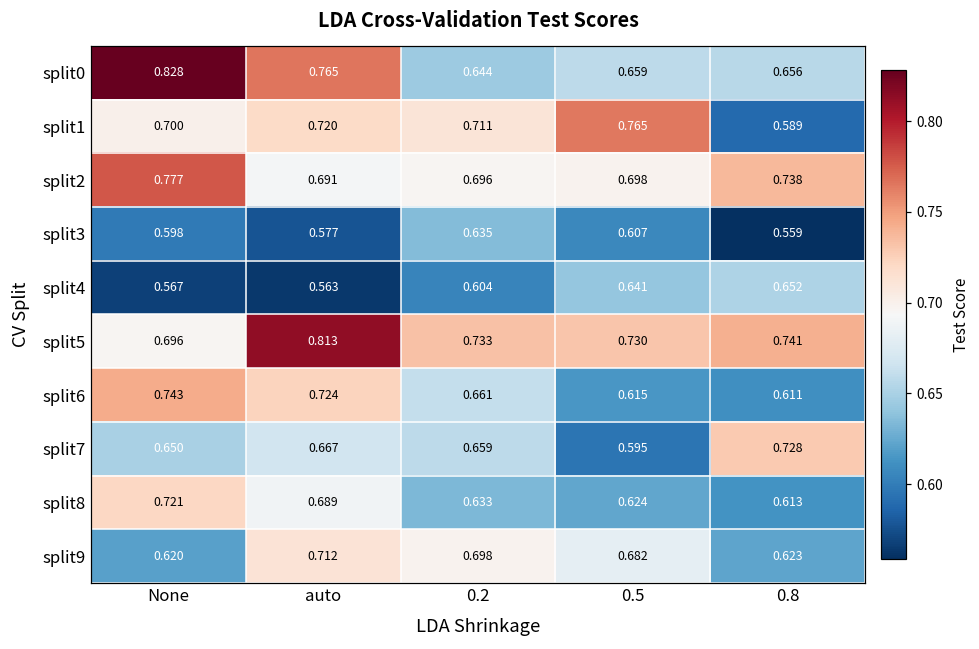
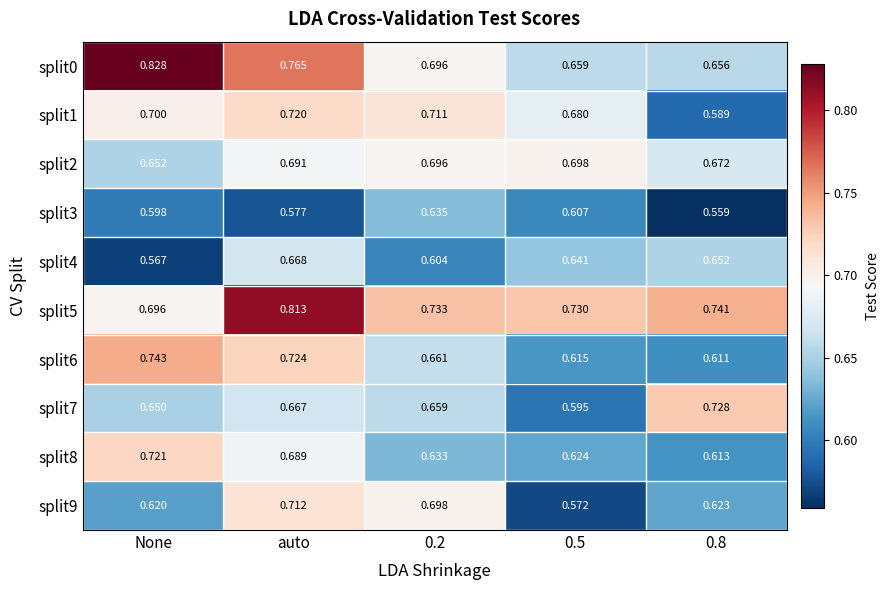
  {
    "split0": {
      "None": 0.828,
      "auto": 0.765,
-     "0.2": 0.644,
+     "0.2": 0.696,
      "0.5": 0.659,
      "0.8": 0.656
    },
    "split1": {
      "None": 0.700,
      "auto": 0.720,
      "0.2": 0.711,
-     "0.5": 0.765,
+     "0.5": 0.680,
      "0.8": 0.589
    },
    "split2": {
-     "None": 0.777,
+     "None": 0.652,
      "auto": 0.691,
      "0.2": 0.696,
      "0.5": 0.698,
-     "0.8": 0.738
+     "0.8": 0.672
    },
    "split3": {
      "None": 0.598,
      "auto": 0.577,
      "0.2": 0.635,
      "0.5": 0.607,
      "0.8": 0.559
    },
    "split4": {
      "None": 0.567,
-     "auto": 0.563,
+     "auto": 0.668,
      "0.2": 0.604,
      "0.5": 0.641,
      "0.8": 0.652
    },
    "split5": {
      "None": 0.696,
      "auto": 0.813,
      "0.2": 0.733,
      "0.5": 0.730,
      "0.8": 0.741
    },
    "split6": {
      "None": 0.743,
      "auto": 0.724,
      "0.2": 0.661,
      "0.5": 0.615,
      "0.8": 0.611
    },
    "split7": {
      "None": 0.650,
      "auto": 0.667,
      "0.2": 0.659,
      "0.5": 0.595,
      "0.8": 0.728
    },
    "split8": {
      "None": 0.721,
      "auto": 0.689,
      "0.2": 0.633,
      "0.5": 0.624,
      "0.8": 0.613
    },
    "split9": {
      "None": 0.620,
      "auto": 0.712,
      "0.2": 0.698,
-     "0.5": 0.682,
+     "0.5": 0.572,
      "0.8": 0.623
    }
  }
